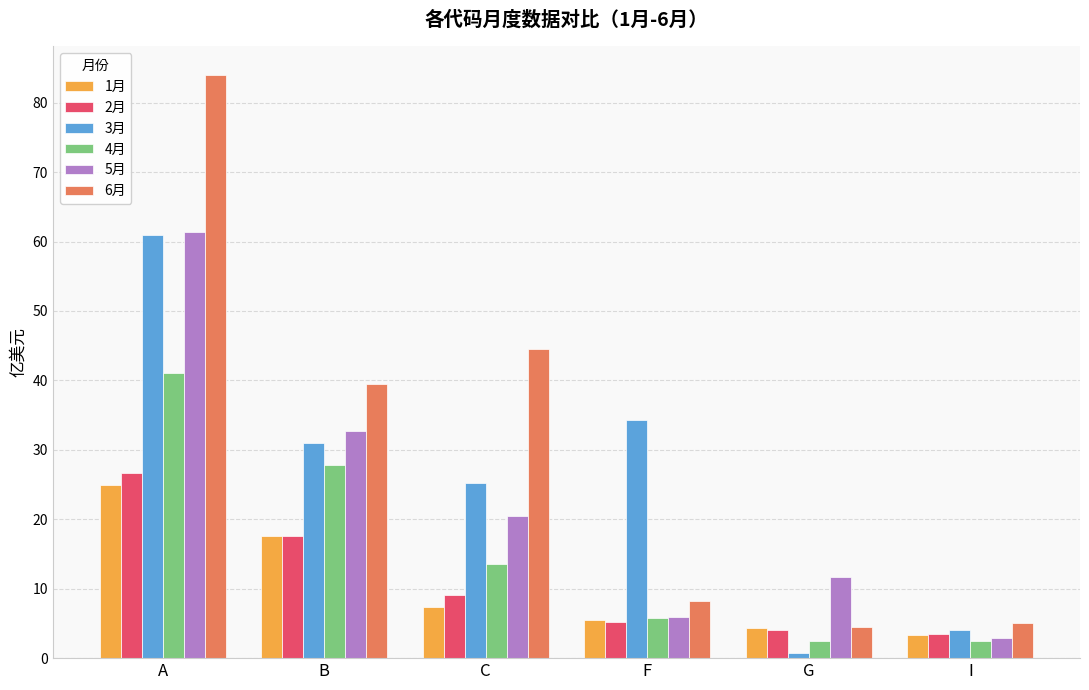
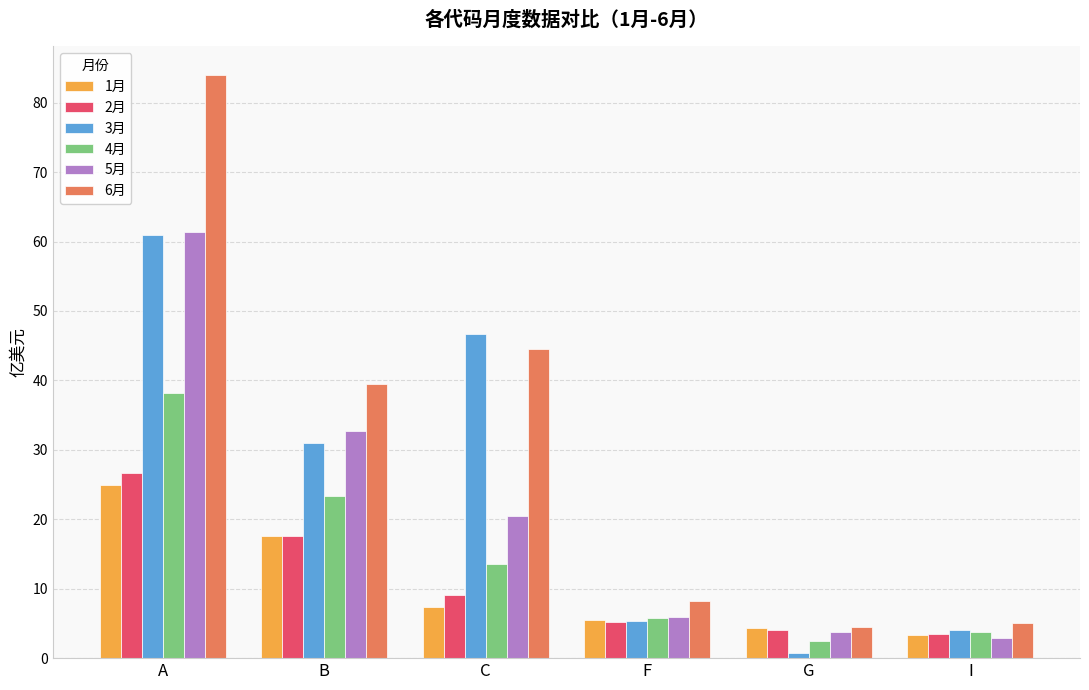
  {
    "3月": {
      "A": 61,
      "B": 31,
-     "C": 25,
-     "F": 34,
+     "C": 47,
+     "F": 5,
      "G": 1,
      "I": 4
    },
    "4月": {
-     "A": 41,
-     "B": 28,
+     "A": 38,
+     "B": 23,
      "C": 14,
      "F": 6,
      "G": 3,
-     "I": 3
+     "I": 4
    },
    "5月": {
      "A": 61,
      "B": 33,
      "C": 20,
      "F": 6,
-     "G": 12,
+     "G": 4,
      "I": 3
    }
  }
